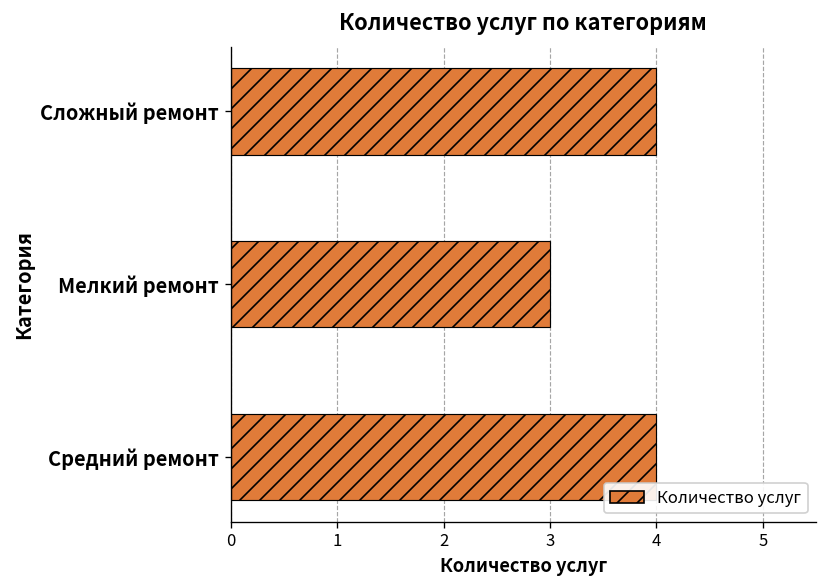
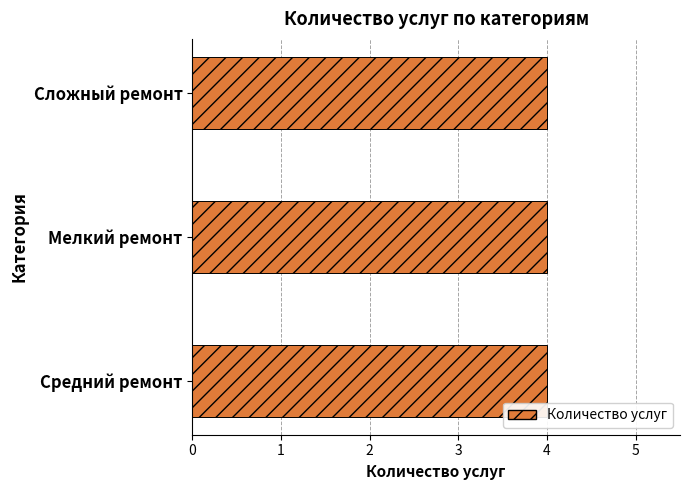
  {
    "Сложный ремонт": 4,
-   "Мелкий ремонт": 3,
+   "Мелкий ремонт": 4,
    "Средний ремонт": 4
  }
